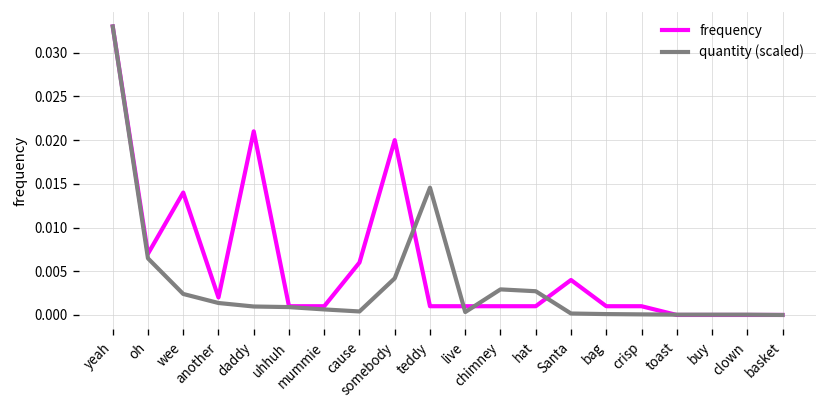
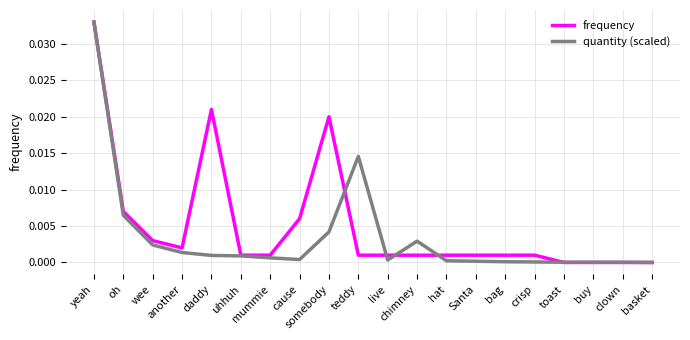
  {
    "frequency": {
      "oh": 0.007,
-     "wee": 0.014,
+     "wee": 0.003,
      "another": 0.002,
      "daddy": 0.021,
      "mummie": 0.001,
      "cause": 0.006,
      "somebody": 0.020,
      "teddy": 0.001,
      "live": 0.001,
      "chimney": 0.001,
      "hat": 0.001,
-     "Santa": 0.004,
+     "Santa": 0.001,
      "bag": 0.001,
      "crisp": 0.001
    },
    "quantity (scaled)": {
      "oh": 0.006,
      "wee": 0.002,
      "another": 0.001,
      "daddy": 0.001,
      "mummie": 0.001,
      "cause": 0.000,
      "somebody": 0.004,
      "teddy": 0.015,
      "live": 0.000,
      "chimney": 0.003,
-     "hat": 0.003,
+     "hat": 0.000,
      "Santa": 0.000,
      "bag": 0.000,
      "crisp": 0.000
    }
  }
